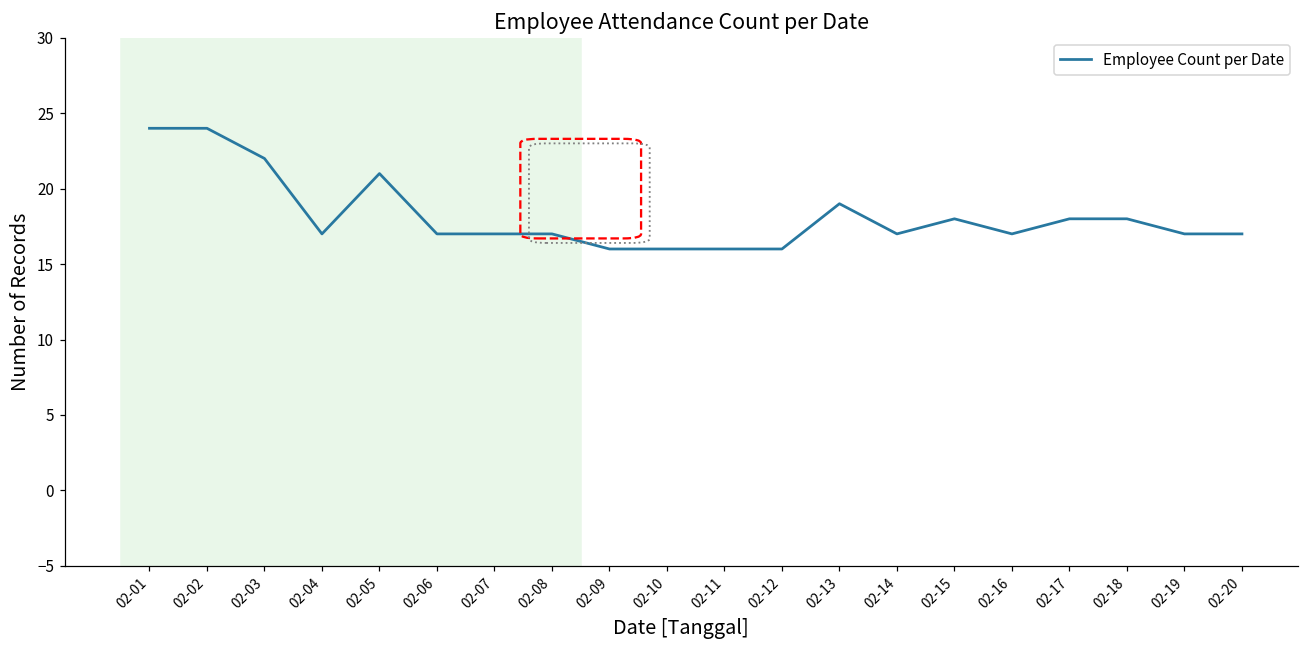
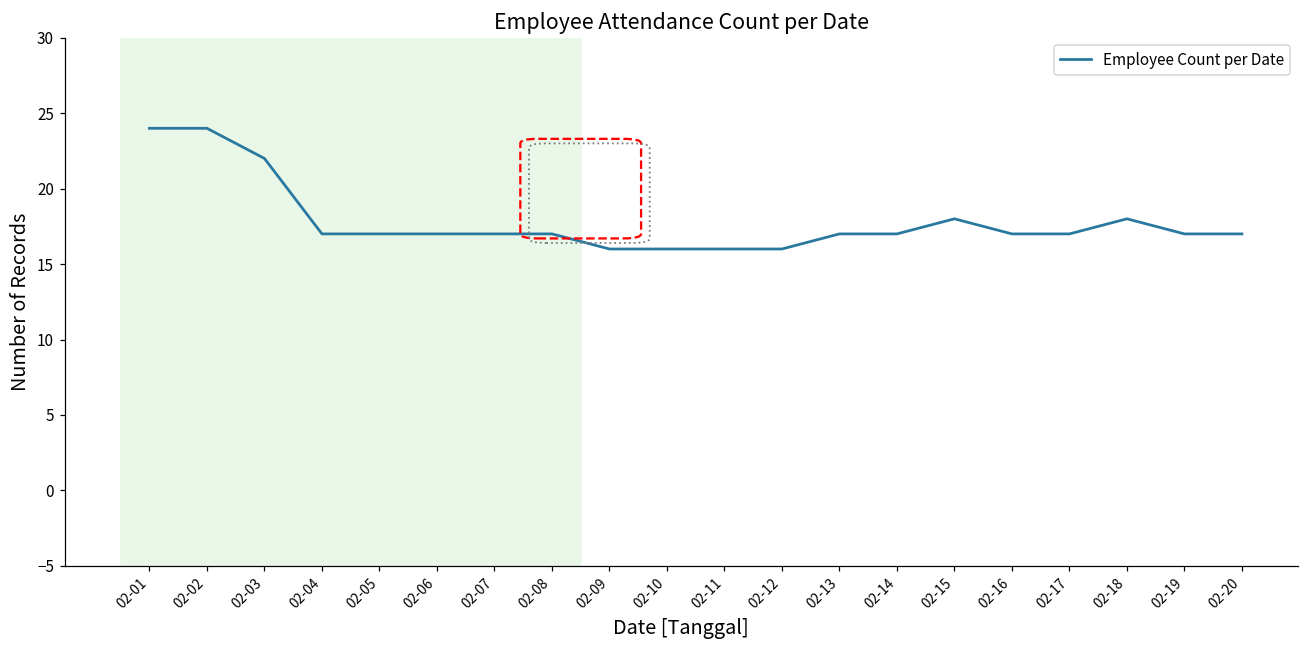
  {
    "02-01": 24,
    "02-02": 24,
    "02-03": 22,
    "02-04": 17,
-   "02-05": 21,
+   "02-05": 17,
    "02-06": 17,
    "02-07": 17,
    "02-08": 17,
    "02-09": 16,
    "02-10": 16,
    "02-11": 16,
    "02-12": 16,
-   "02-13": 19,
+   "02-13": 17,
    "02-14": 17,
    "02-15": 18,
    "02-16": 17,
-   "02-17": 18,
+   "02-17": 17,
    "02-18": 18,
    "02-19": 17,
    "02-20": 17
  }
